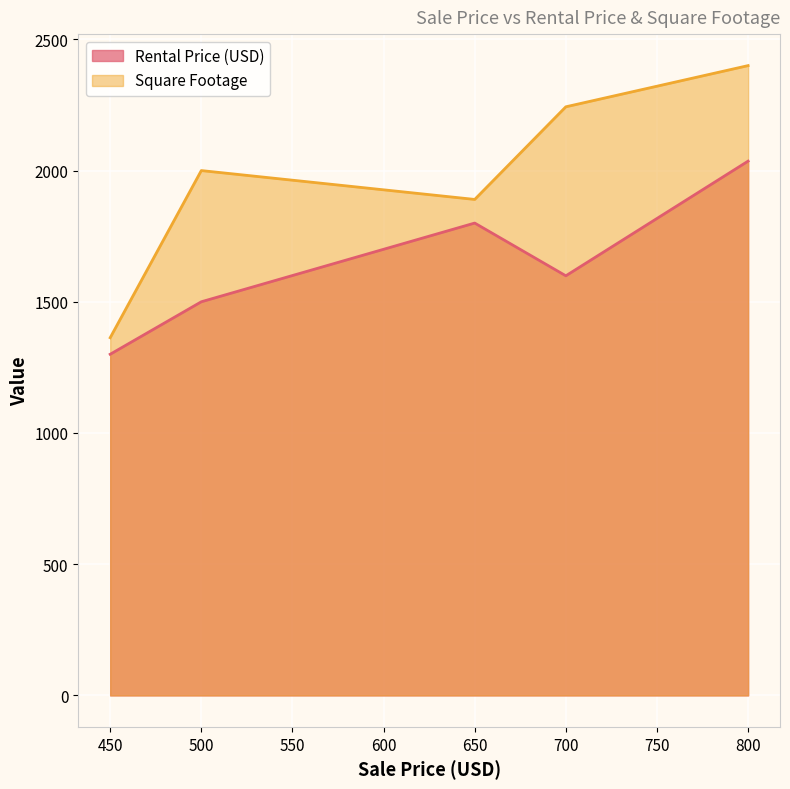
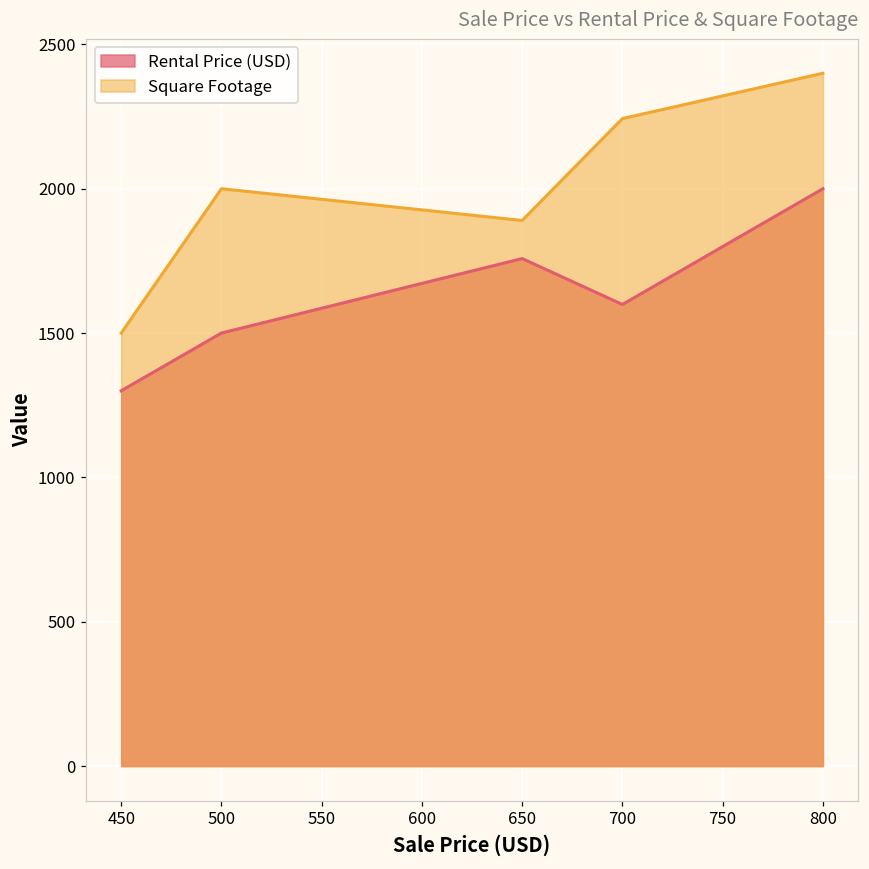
  {
    "Rental Price (USD)": {
      "450": 1300,
      "500": 1500,
-     "650": 1800,
+     "650": 1760,
      "700": 1600,
-     "800": 2040
+     "800": 2000
    },
    "Square Footage": {
-     "450": 1360,
+     "450": 1500,
      "500": 2000,
      "650": 1890,
      "700": 2240,
      "800": 2400
    }
  }
